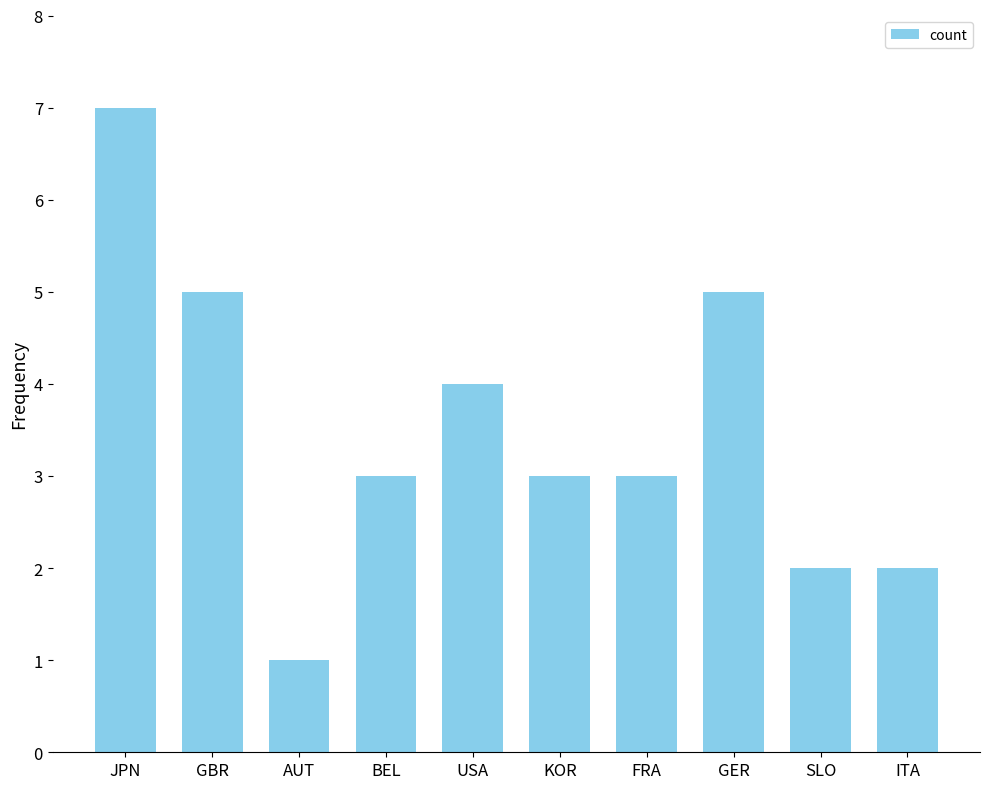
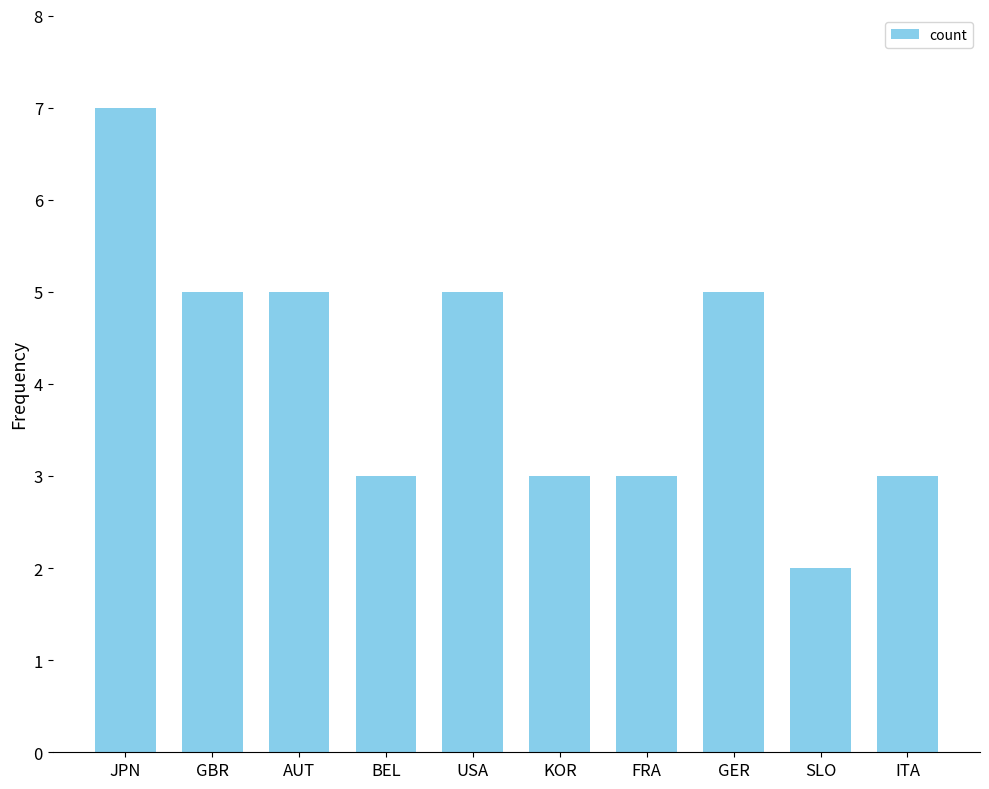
  {
    "JPN": 7,
    "GBR": 5,
-   "AUT": 1,
+   "AUT": 5,
    "BEL": 3,
-   "USA": 4,
+   "USA": 5,
    "KOR": 3,
    "FRA": 3,
    "GER": 5,
    "SLO": 2,
-   "ITA": 2
+   "ITA": 3
  }
